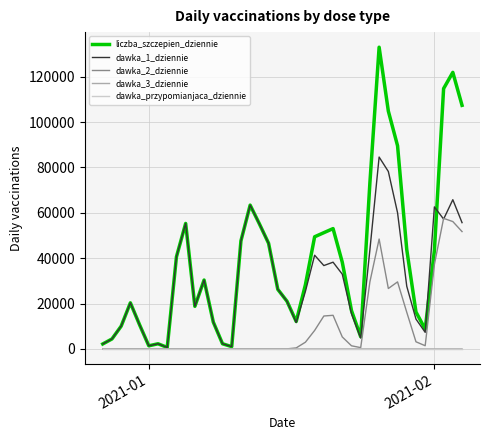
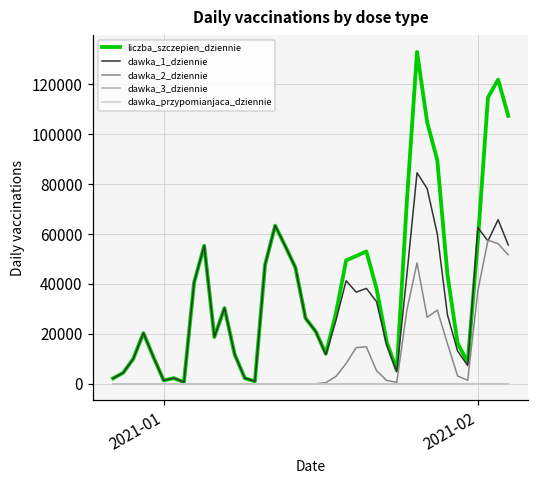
  {
    "liczba_szczepien_dziennie": {
-     "2021-02": 43000
+     "2021-02": 57000
    },
    "dawka_1_dziennie": {
      "2021-02": 63000
    },
    "dawka_2_dziennie": {
      "2021-02": 37000
    },
    "dawka_przypomianjaca_dziennie": {
      "2021-02": 0
    }
  }
